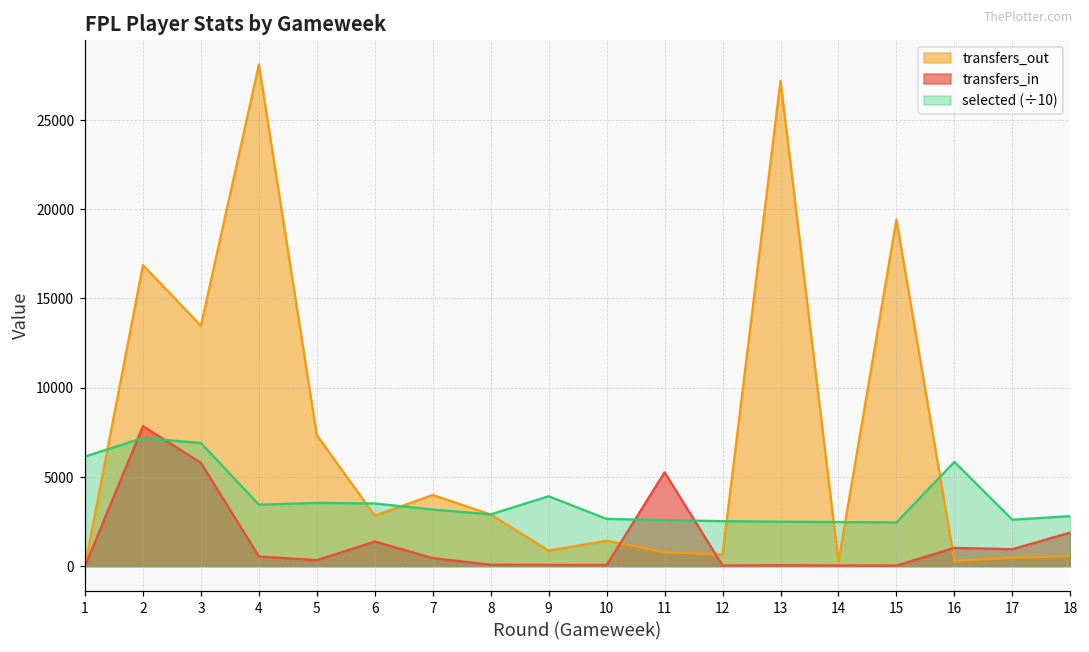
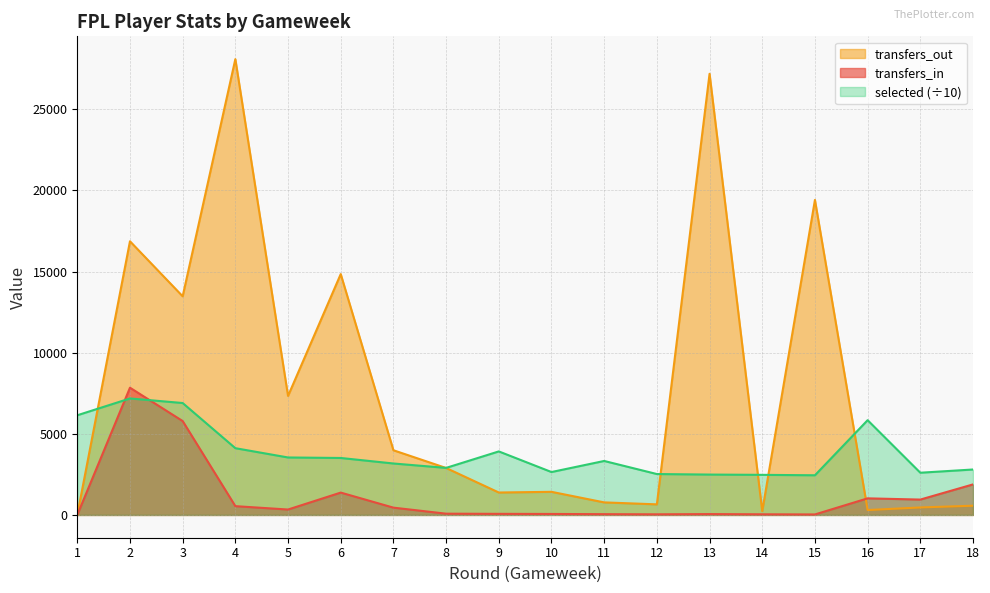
  {
    "transfers_out": {
      "2": 16900,
      "3": 13500,
      "4": 28100,
      "5": 7300,
-     "6": 2800,
+     "6": 14800,
      "7": 4000,
-     "9": 900,
+     "9": 1400,
      "10": 1400,
      "11": 800,
      "12": 700,
      "13": 27200,
      "14": 200,
      "15": 19400,
      "16": 300,
      "17": 500,
      "18": 600
    },
    "transfers_in": {
      "2": 7800,
      "3": 5800,
      "4": 500,
      "5": 300,
      "6": 1400,
      "7": 400,
      "8": 100,
      "9": 100,
      "10": 100,
-     "11": 5300,
+     "11": 0,
      "12": 0,
      "13": 100,
      "14": 0,
      "15": 0,
      "16": 1000,
      "17": 900,
      "18": 1900
    },
    "selected (÷10)": {
      "1": 6100,
      "2": 7200,
      "3": 6900,
-     "4": 3400,
+     "4": 4100,
      "5": 3500,
      "6": 3500,
      "7": 3200,
      "9": 3900,
      "10": 2600,
-     "11": 2600,
+     "11": 3300,
      "12": 2500,
      "13": 2500,
      "14": 2500,
      "15": 2400,
      "16": 5800,
      "17": 2600,
      "18": 2800
    }
  }
